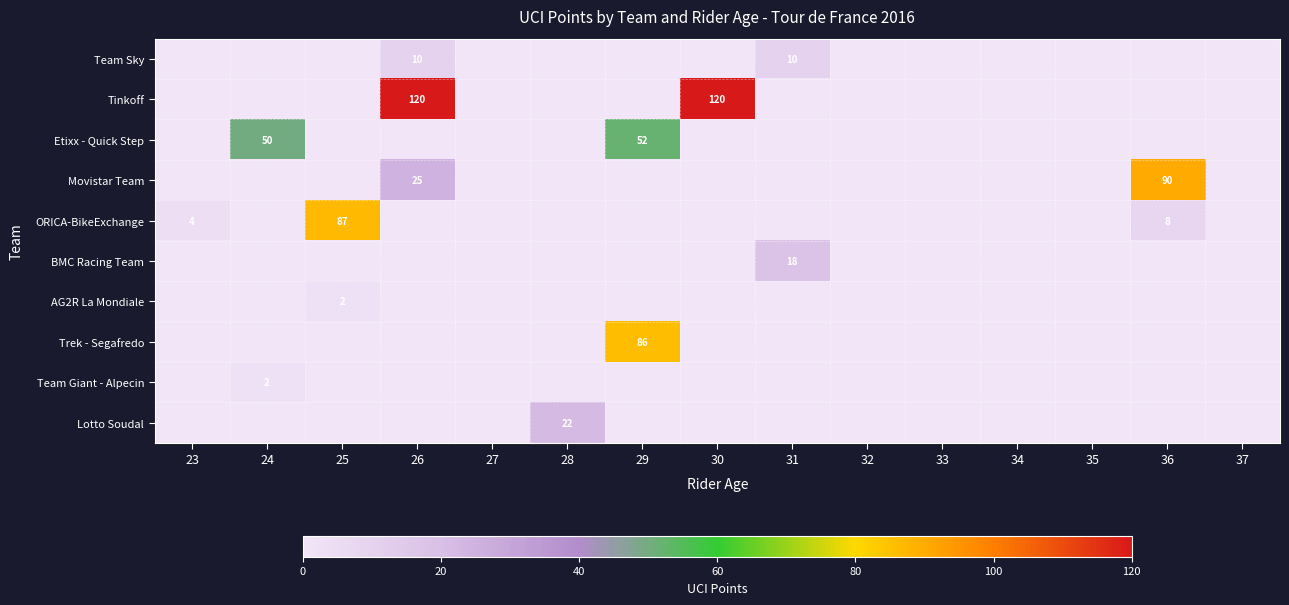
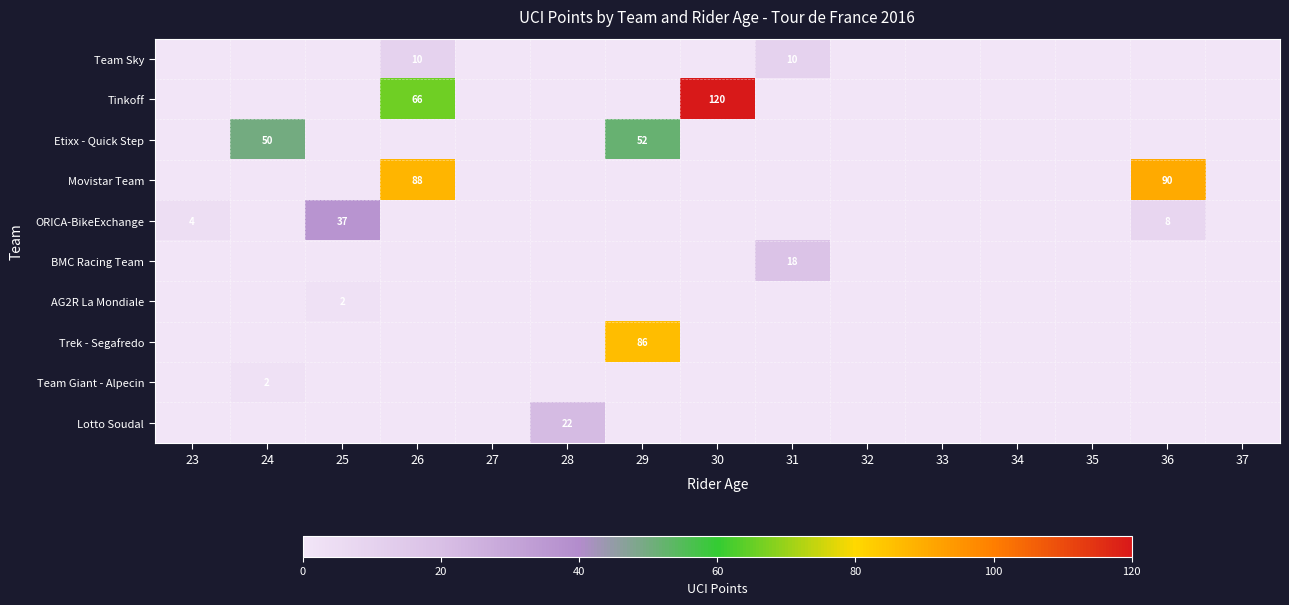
  {
    "Tinkoff": {
-     "26": 120,
+     "26": 66,
      "30": 120
    },
    "Etixx - Quick Step": {
      "24": 50,
      "29": 52
    },
    "Movistar Team": {
-     "26": 25,
+     "26": 88,
      "36": 90
    },
    "ORICA-BikeExchange": {
-     "25": 87
+     "25": 37
    },
    "BMC Racing Team": {
      "31": 18
    },
    "Trek - Segafredo": {
      "29": 86
    },
    "Lotto Soudal": {
      "28": 22
    }
  }
